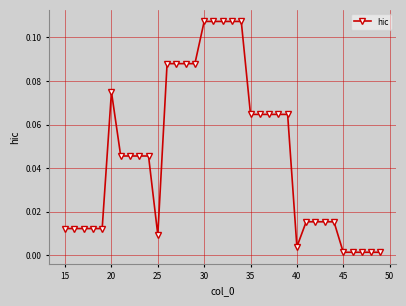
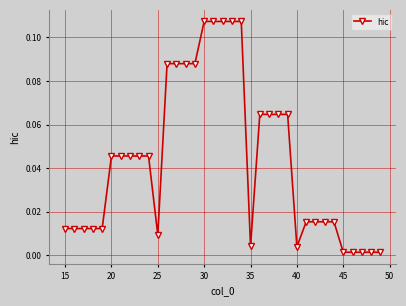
  {
    "15": 0.012,
-   "20": 0.075,
+   "20": 0.046,
    "25": 0.009,
    "30": 0.107,
-   "35": 0.065,
+   "35": 0.004,
    "40": 0.004,
    "45": 0.001
  }
